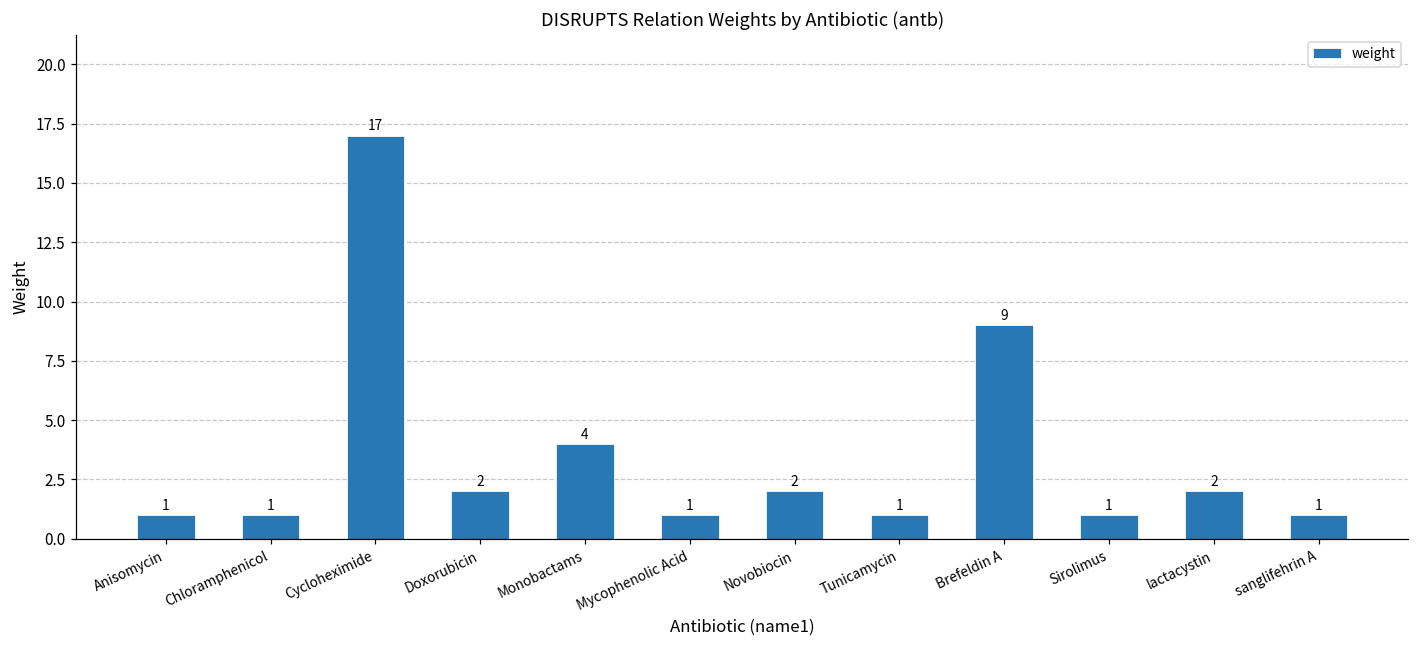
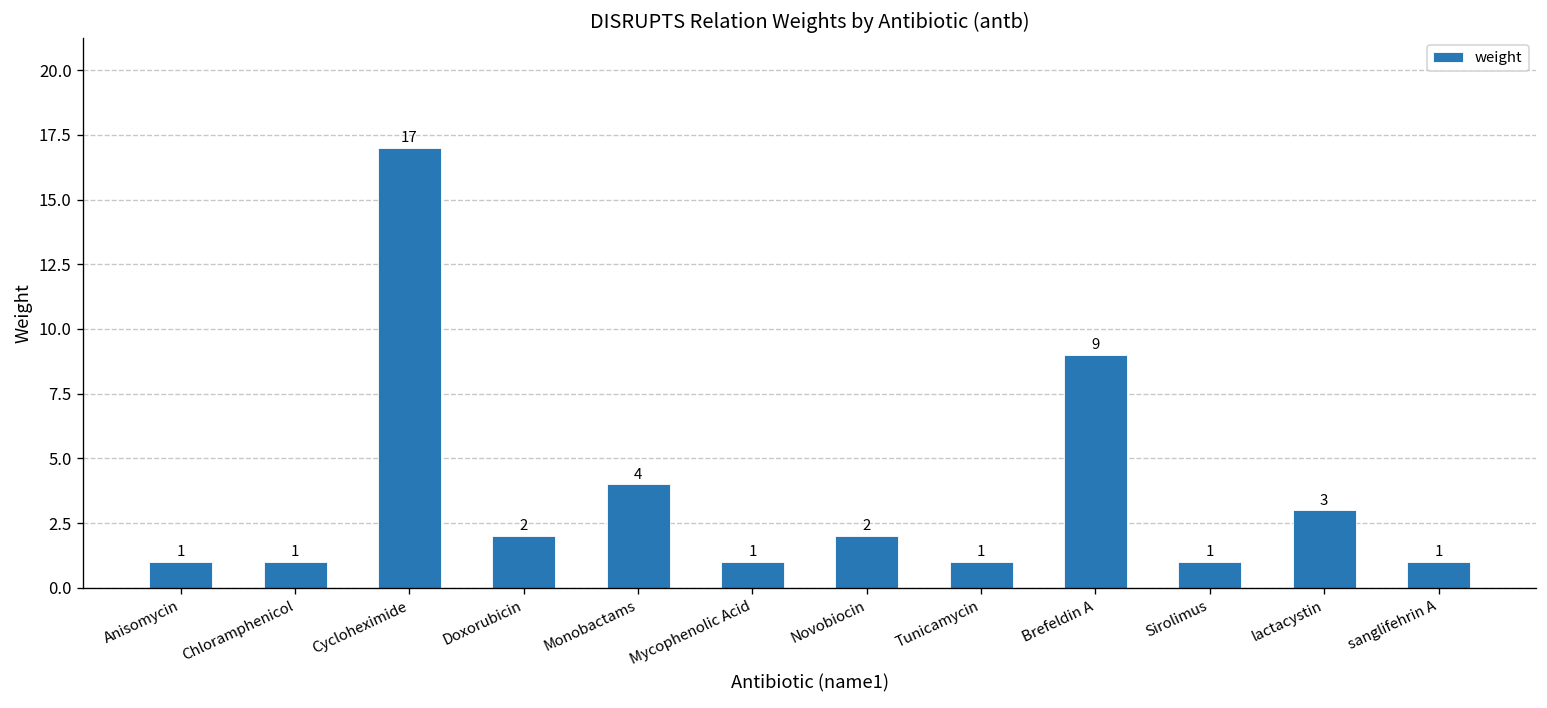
  {
    "Anisomycin": 1,
    "Chloramphenicol": 1,
    "Cycloheximide": 17,
    "Doxorubicin": 2,
    "Monobactams": 4,
    "Mycophenolic Acid": 1,
    "Novobiocin": 2,
    "Tunicamycin": 1,
    "Brefeldin A": 9,
    "Sirolimus": 1,
-   "lactacystin": 2,
+   "lactacystin": 3,
    "sanglifehrin A": 1
  }
